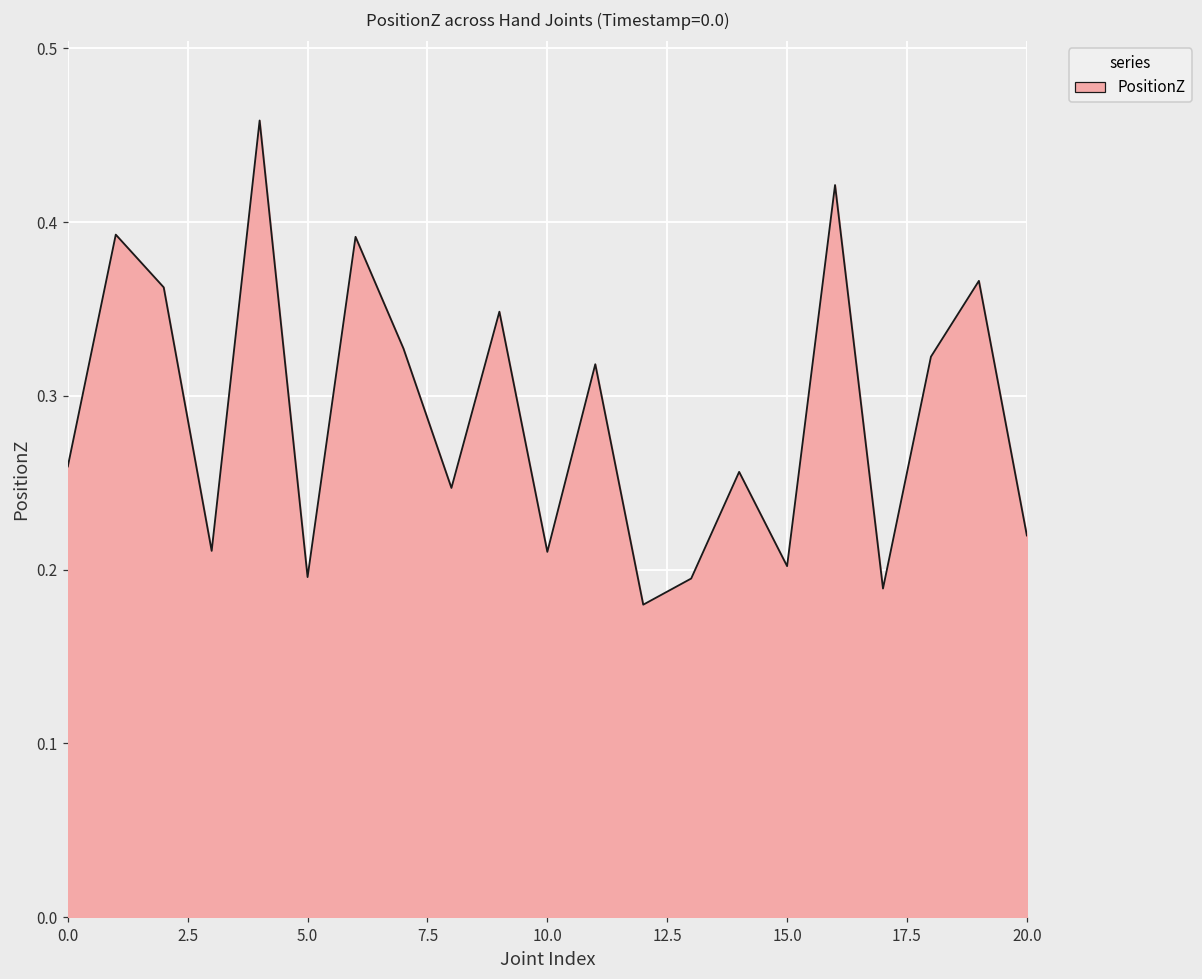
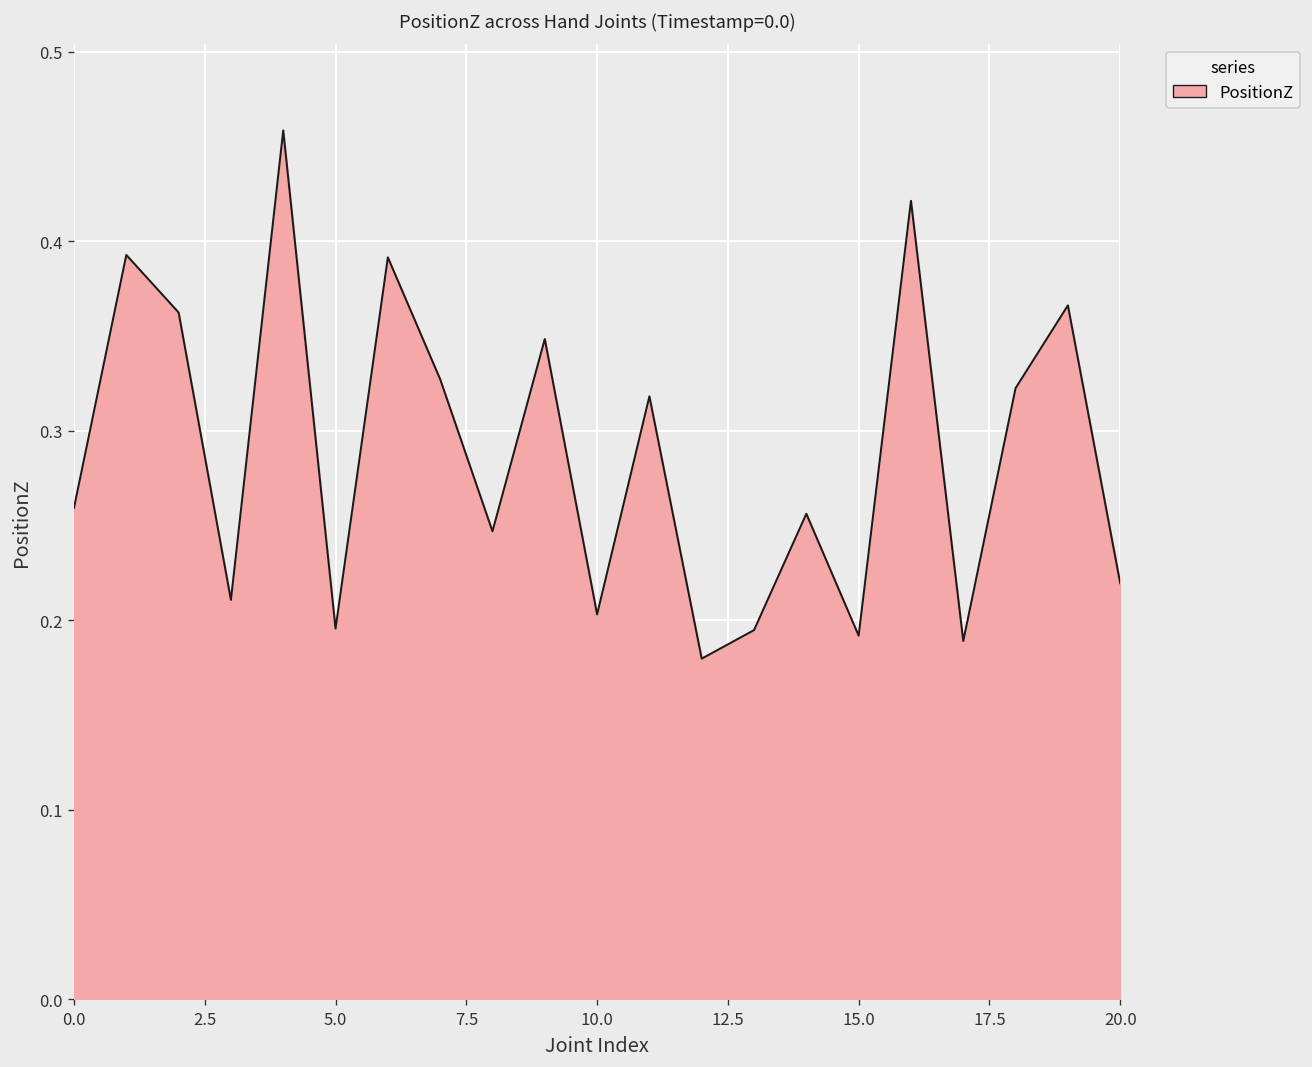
  {
    "0.0": 0.259,
    "5.0": 0.196,
-   "10.0": 0.210,
-   "15.0": 0.202,
+   "10.0": 0.203,
+   "15.0": 0.192,
    "20.0": 0.220
  }
